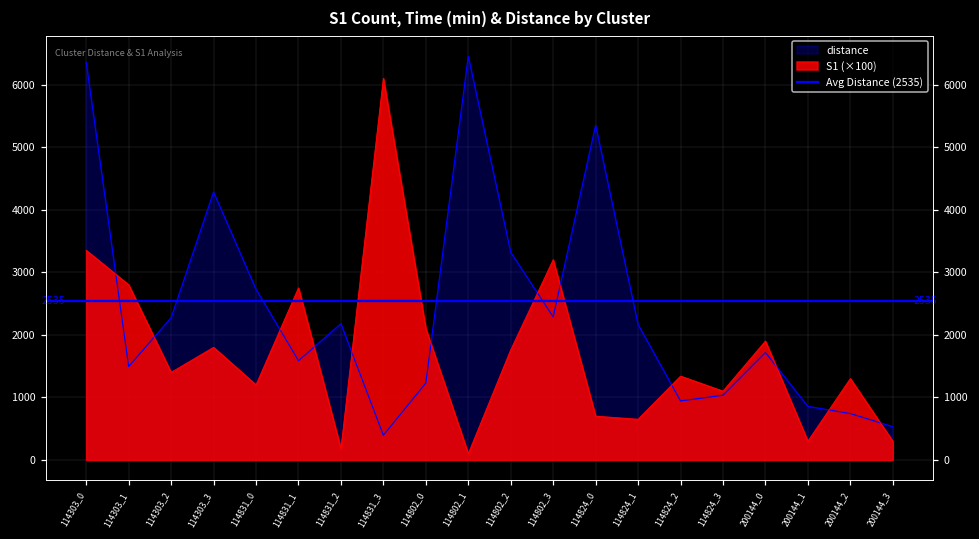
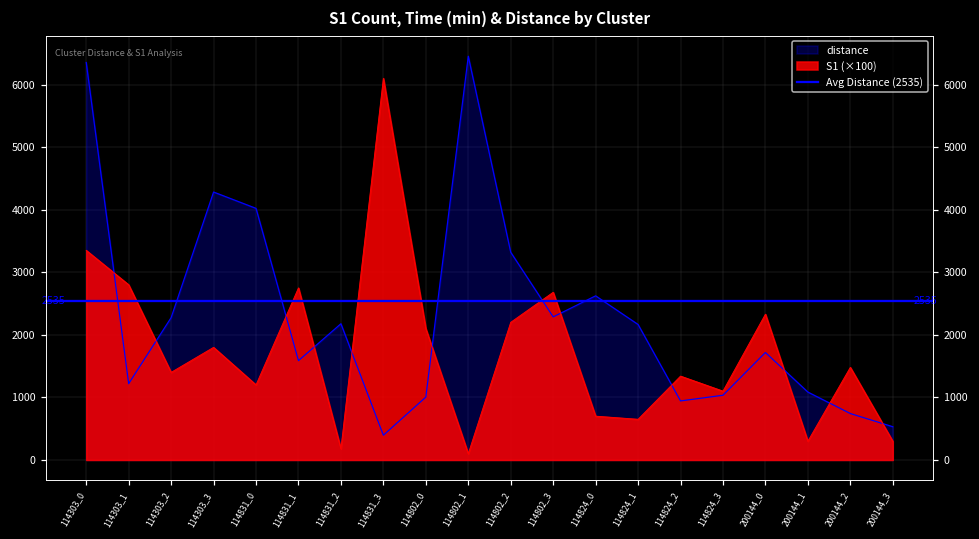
  {
    "distance": {
      "114303_0": 6400,
-     "114303_1": 1500,
+     "114303_1": 1200,
      "114303_2": 2300,
      "114303_3": 4300,
-     "114831_0": 2700,
+     "114831_0": 4000,
      "114831_1": 1600,
      "114831_2": 2200,
      "114831_3": 400,
-     "114802_0": 1200,
+     "114802_0": 1000,
      "114802_1": 6500,
      "114802_2": 3300,
      "114802_3": 2300,
-     "114824_0": 5400,
+     "114824_0": 2600,
      "114824_1": 2200,
      "114824_2": 900,
      "114824_3": 1000,
      "200144_0": 1700,
-     "200144_1": 900,
+     "200144_1": 1100,
      "200144_2": 700,
      "200144_3": 500
    },
    "S1 (×100)": {
      "114303_0": 3400,
      "114303_1": 2800,
      "114303_2": 1400,
      "114303_3": 1800,
      "114831_0": 1200,
      "114831_1": 2800,
      "114831_2": 200,
      "114831_3": 6100,
      "114802_0": 2100,
      "114802_1": 100,
-     "114802_2": 1800,
-     "114802_3": 3200,
+     "114802_2": 2200,
+     "114802_3": 2700,
      "114824_0": 700,
      "114824_1": 700,
      "114824_2": 1300,
      "114824_3": 1100,
-     "200144_0": 1900,
+     "200144_0": 2300,
      "200144_1": 300,
-     "200144_2": 1300,
+     "200144_2": 1500,
      "200144_3": 300
    }
  }
